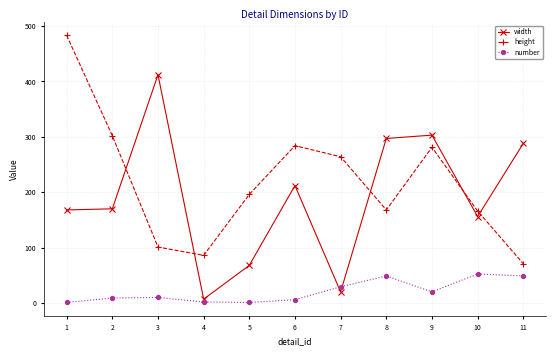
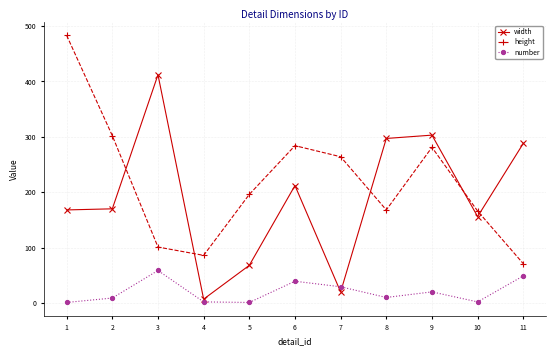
  {
    "number": {
      "1": 0,
      "2": 10,
-     "3": 10,
+     "3": 60,
      "4": 0,
      "5": 0,
-     "6": 10,
+     "6": 40,
      "7": 30,
-     "8": 50,
+     "8": 10,
      "9": 20,
-     "10": 50,
+     "10": 0,
      "11": 50
    }
  }
